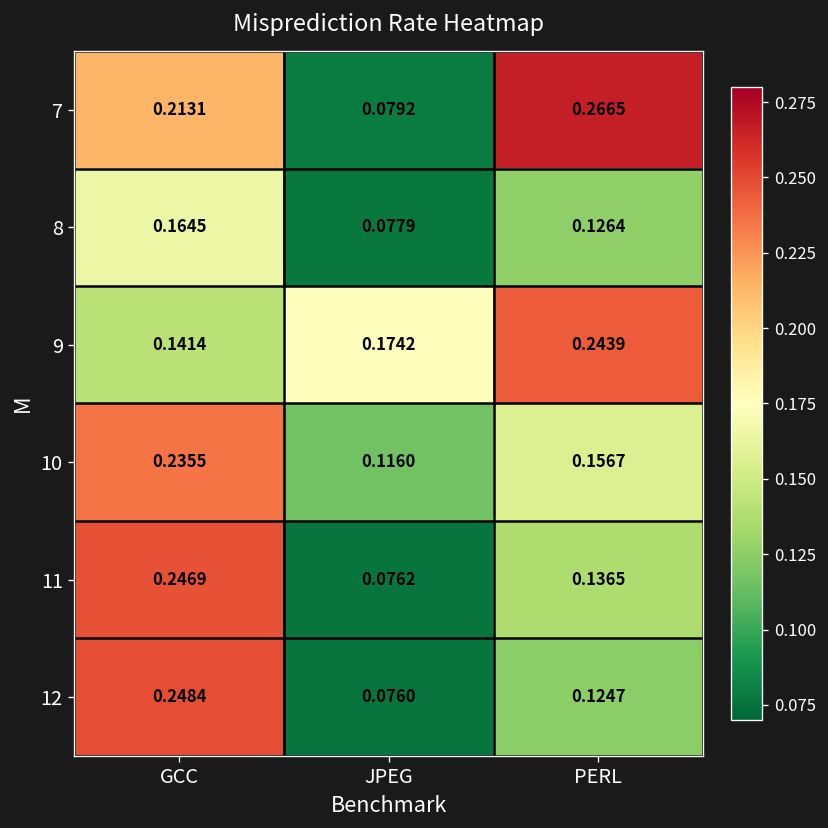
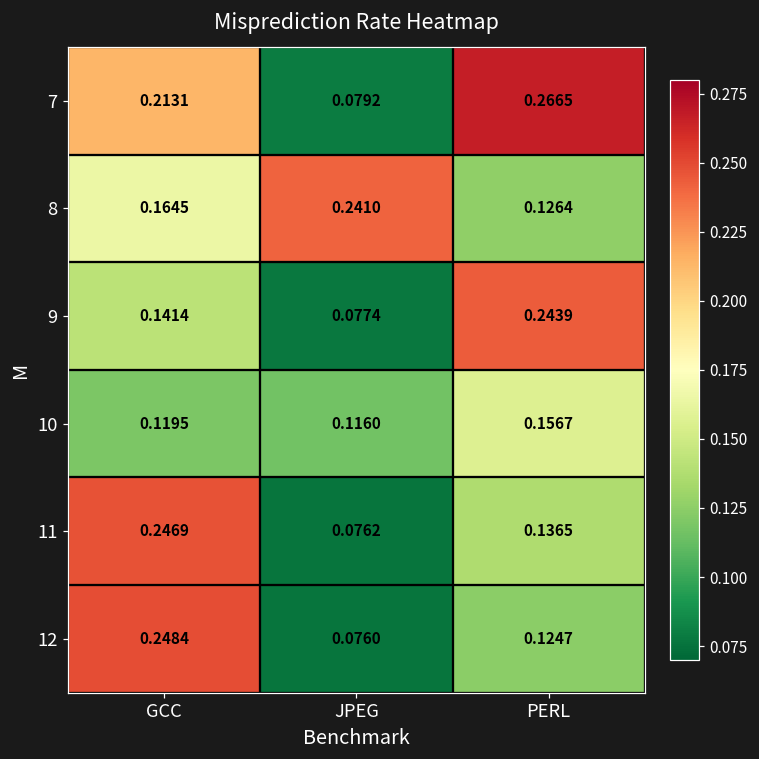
  {
    "7": {
      "GCC": 0.2131,
      "JPEG": 0.0792,
      "PERL": 0.2665
    },
    "8": {
      "GCC": 0.1645,
-     "JPEG": 0.0779,
+     "JPEG": 0.2410,
      "PERL": 0.1264
    },
    "9": {
      "GCC": 0.1414,
-     "JPEG": 0.1742,
+     "JPEG": 0.0774,
      "PERL": 0.2439
    },
    "10": {
-     "GCC": 0.2355,
+     "GCC": 0.1195,
      "JPEG": 0.1160,
      "PERL": 0.1567
    },
    "11": {
      "GCC": 0.2469,
      "JPEG": 0.0762,
      "PERL": 0.1365
    },
    "12": {
      "GCC": 0.2484,
      "JPEG": 0.0760,
      "PERL": 0.1247
    }
  }
